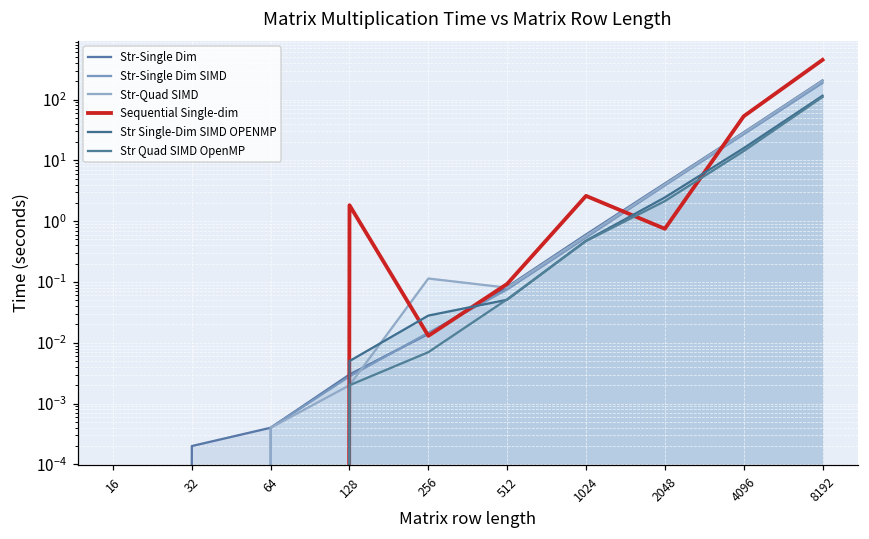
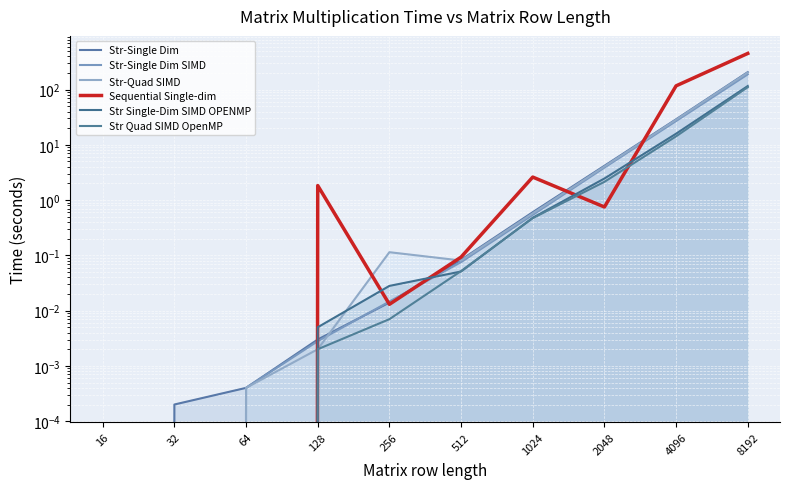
  {
    "Sequential Single-dim": {
      "128": 2,
      "512": 0.09,
      "1024": 3,
      "2048": 0.8,
-     "4096": 50,
+     "4096": 120,
      "8192": 500
    }
  }
